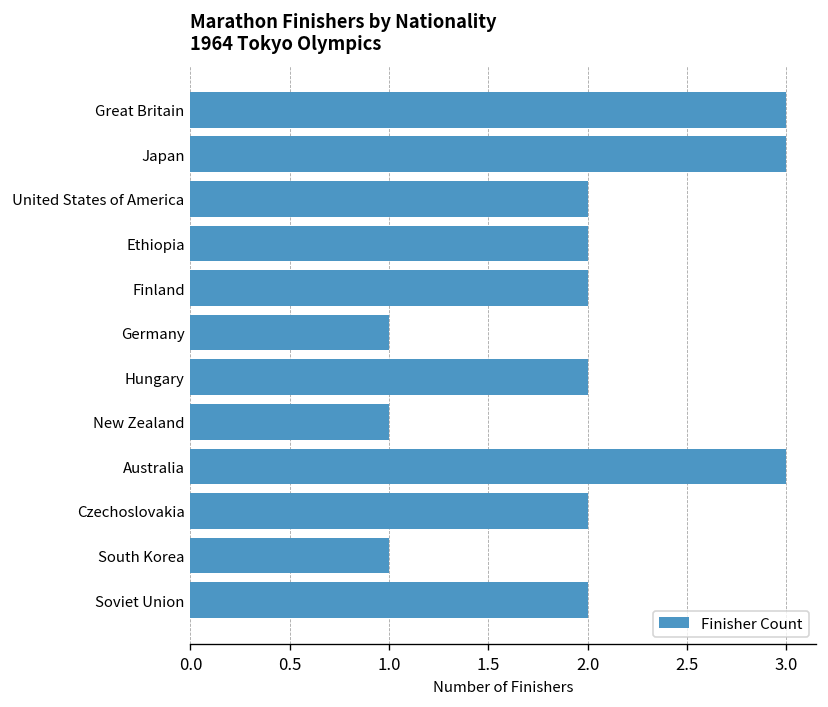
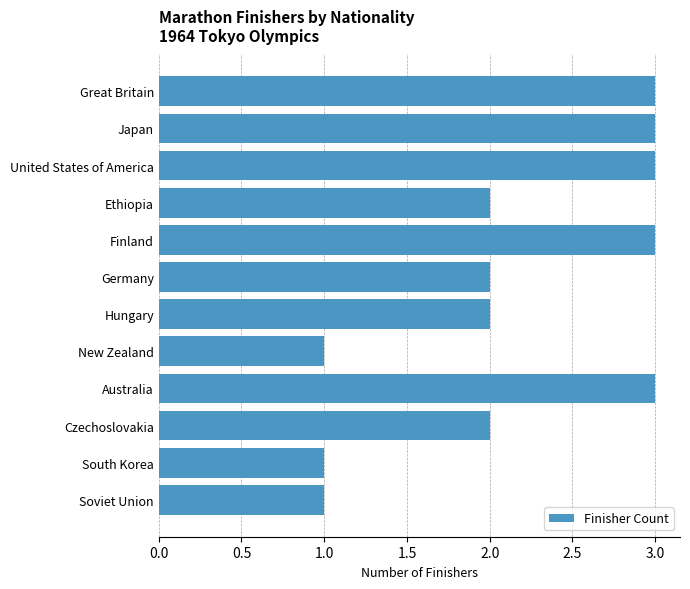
  {
    "Great Britain": 3,
    "Japan": 3,
-   "United States of America": 2,
+   "United States of America": 3,
    "Ethiopia": 2,
-   "Finland": 2,
-   "Germany": 1,
+   "Finland": 3,
+   "Germany": 2,
    "Hungary": 2,
    "New Zealand": 1,
    "Australia": 3,
    "Czechoslovakia": 2,
    "South Korea": 1,
-   "Soviet Union": 2
+   "Soviet Union": 1
  }
